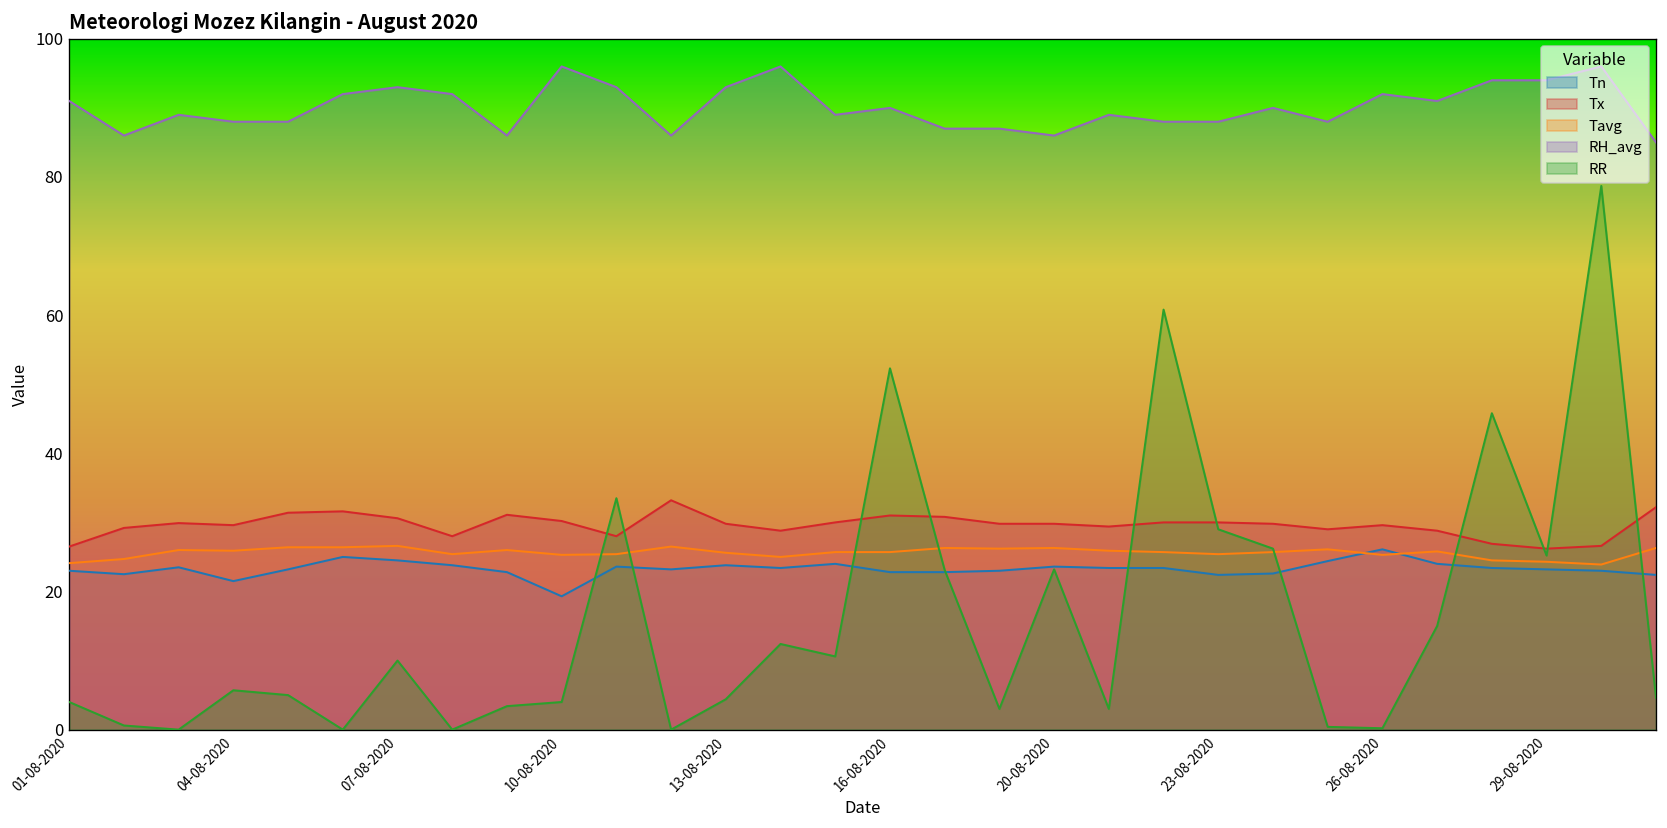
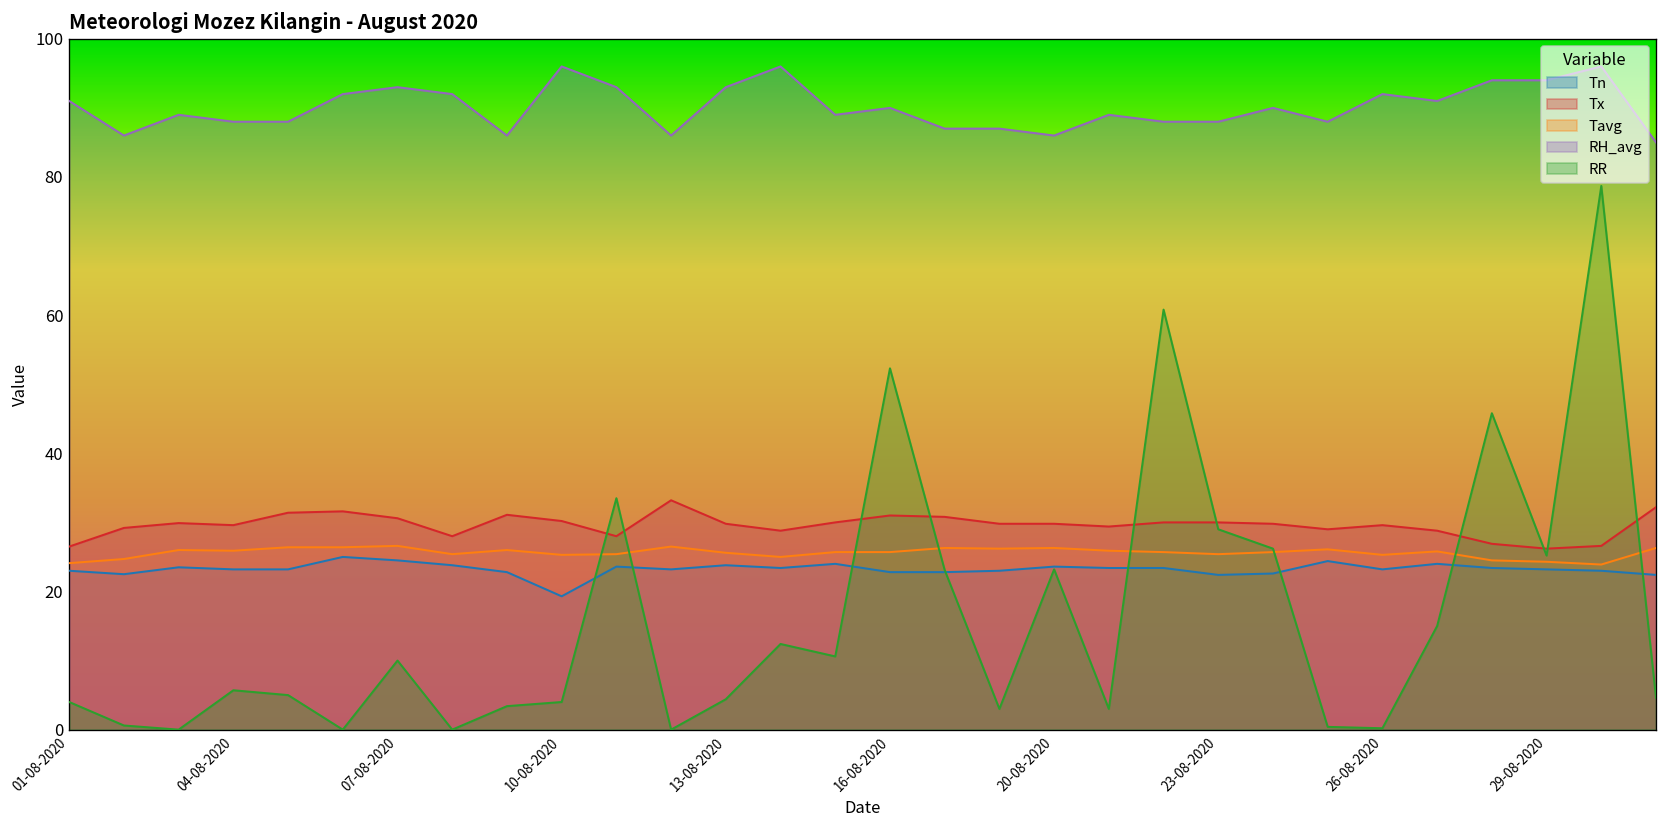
  {
    "Tn": {
      "01-08-2020": 23,
-     "04-08-2020": 22,
+     "04-08-2020": 23,
      "07-08-2020": 25,
      "10-08-2020": 19,
      "13-08-2020": 24,
      "16-08-2020": 23,
      "23-08-2020": 22,
-     "26-08-2020": 26,
+     "26-08-2020": 23,
      "29-08-2020": 23
    },
    "RH_avg": {
      "01-08-2020": 91,
      "04-08-2020": 88,
      "07-08-2020": 93,
      "10-08-2020": 96,
      "13-08-2020": 93,
      "16-08-2020": 90,
      "20-08-2020": 86,
      "23-08-2020": 88,
      "26-08-2020": 92
    },
    "RR": {
      "01-08-2020": 4,
      "04-08-2020": 6,
      "07-08-2020": 10,
      "10-08-2020": 4,
      "13-08-2020": 4,
      "16-08-2020": 52,
      "23-08-2020": 29,
      "26-08-2020": 0,
      "29-08-2020": 25
    }
  }
